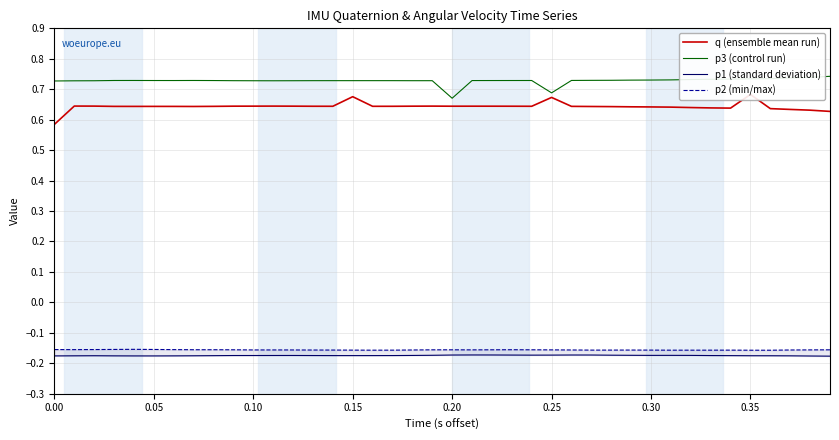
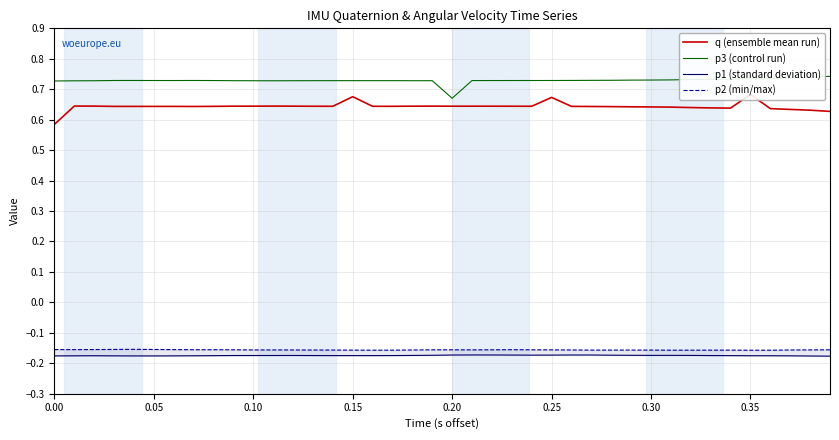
  {
    "q (ensemble mean run)": {
      "0.00": 0.58,
      "0.05": 0.64,
      "0.10": 0.64,
      "0.15": 0.68,
      "0.20": 0.64,
      "0.25": 0.67,
      "0.30": 0.64
    },
    "p3 (control run)": {
      "0.00": 0.73,
      "0.05": 0.73,
      "0.10": 0.73,
      "0.15": 0.73,
      "0.20": 0.67,
-     "0.25": 0.69,
+     "0.25": 0.73,
      "0.30": 0.73
    }
  }
